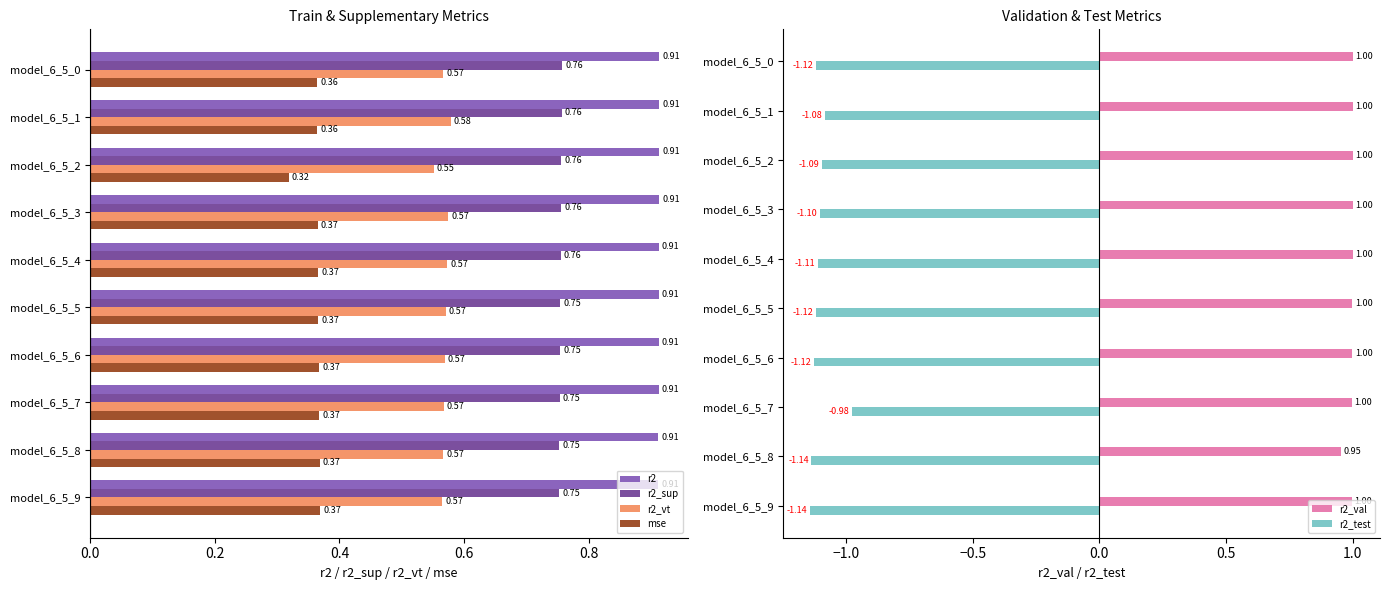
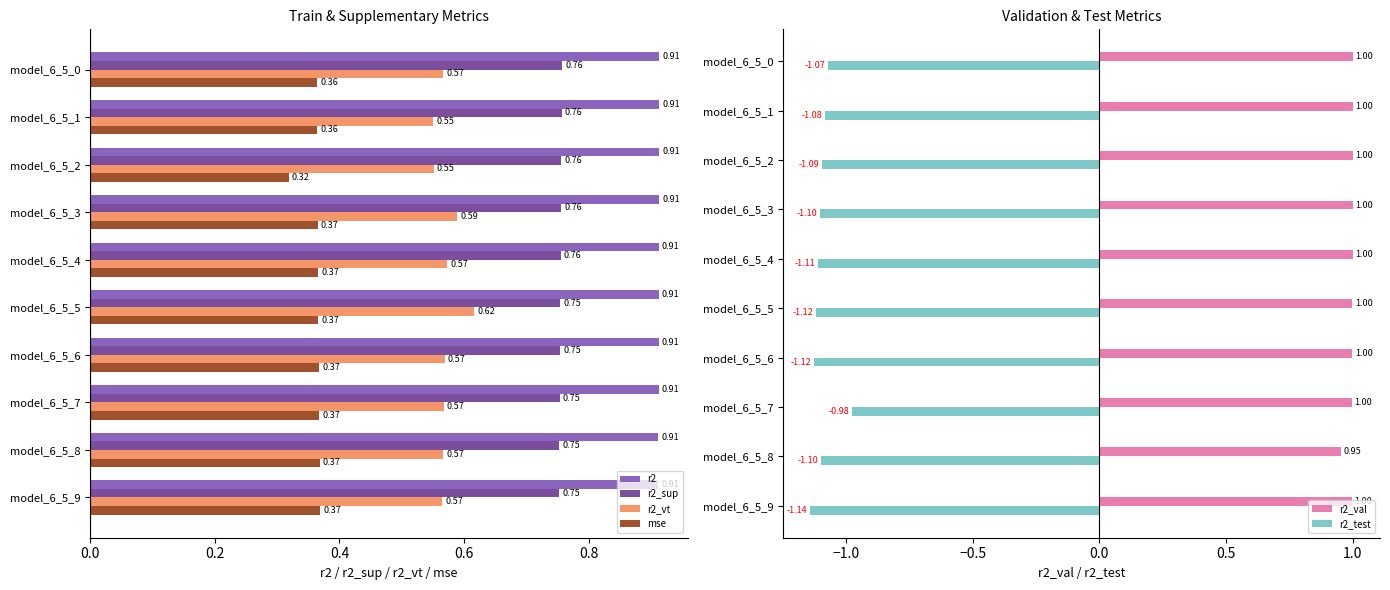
  {
    "Train & Supplementary Metrics": {
      "r2_vt": {
        "model_6_5_0": 0.57,
-       "model_6_5_1": 0.58,
+       "model_6_5_1": 0.55,
        "model_6_5_2": 0.55,
-       "model_6_5_3": 0.57,
+       "model_6_5_3": 0.59,
        "model_6_5_4": 0.57,
-       "model_6_5_5": 0.57,
+       "model_6_5_5": 0.62,
        "model_6_5_6": 0.57,
        "model_6_5_7": 0.57,
        "model_6_5_8": 0.57,
        "model_6_5_9": 0.57
      },
      "mse": {
        "model_6_5_0": 0.36,
        "model_6_5_1": 0.36,
        "model_6_5_2": 0.32,
        "model_6_5_3": 0.37,
        "model_6_5_4": 0.37,
        "model_6_5_5": 0.37,
        "model_6_5_6": 0.37,
        "model_6_5_7": 0.37,
        "model_6_5_8": 0.37,
        "model_6_5_9": 0.37
      }
    },
    "Validation & Test Metrics": {
      "r2_val": {
        "model_6_5_0": 1.00,
        "model_6_5_1": 1.00,
        "model_6_5_2": 1.00,
        "model_6_5_3": 1.00,
        "model_6_5_4": 1.00,
        "model_6_5_5": 1.00,
        "model_6_5_6": 1.00,
        "model_6_5_7": 1.00,
        "model_6_5_8": 0.95
      },
      "r2_test": {
-       "model_6_5_0": -1.12,
+       "model_6_5_0": -1.07,
        "model_6_5_1": -1.08,
        "model_6_5_2": -1.09,
        "model_6_5_3": -1.10,
        "model_6_5_4": -1.11,
        "model_6_5_5": -1.12,
        "model_6_5_6": -1.12,
        "model_6_5_7": -0.98,
-       "model_6_5_8": -1.14,
+       "model_6_5_8": -1.10,
        "model_6_5_9": -1.14
      }
    }
  }
